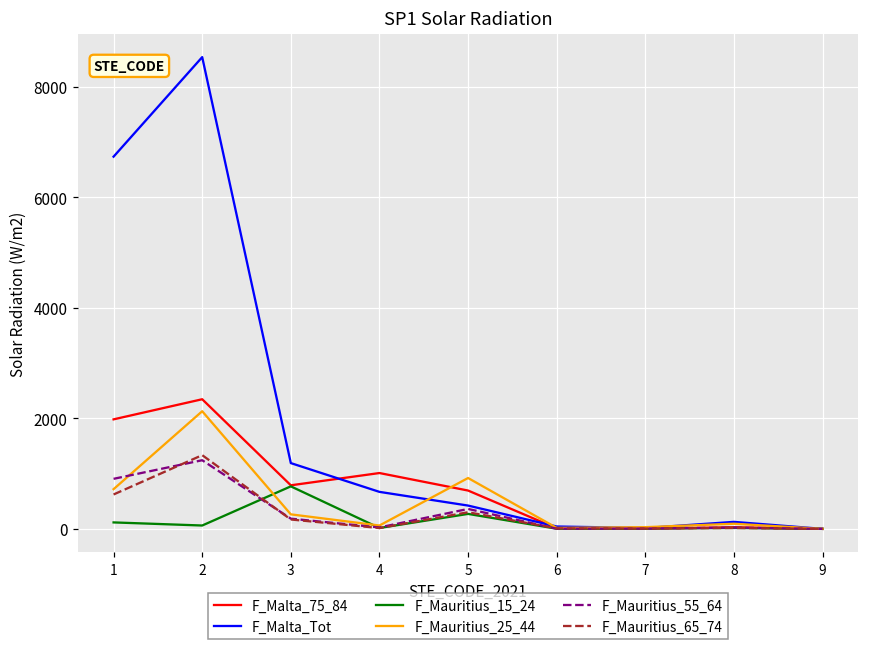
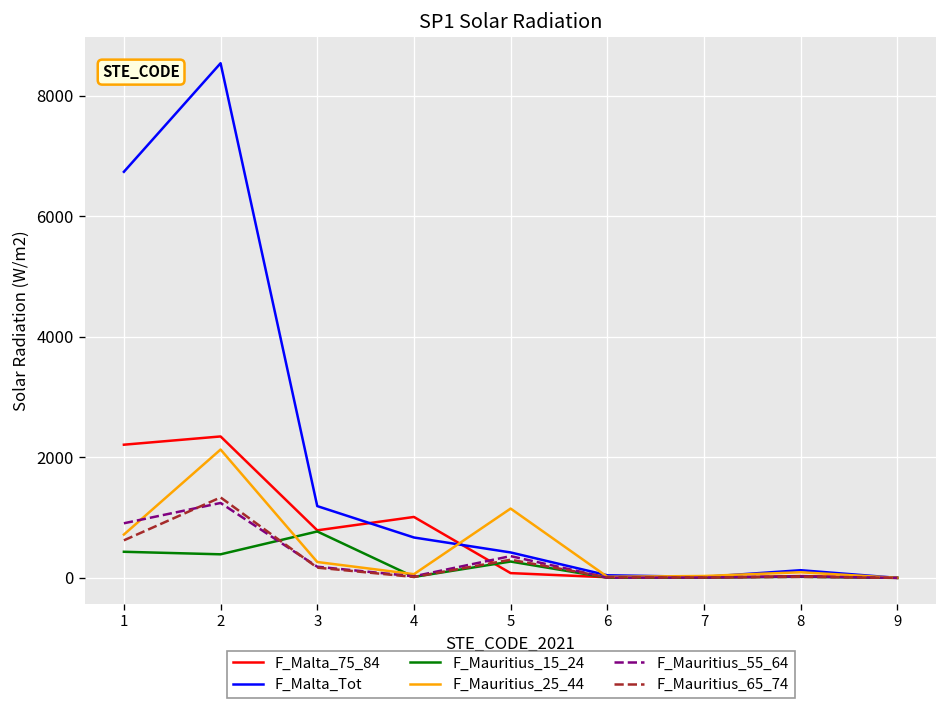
  {
    "F_Malta_75_84": {
-     "1": 2000,
+     "1": 2200,
      "2": 2300,
      "4": 1000,
-     "5": 700
+     "5": 100
    },
    "F_Malta_Tot": {
      "1": 6700,
      "2": 8500,
      "3": 1200,
      "4": 700,
      "5": 400
    },
    "F_Mauritius_15_24": {
-     "1": 100,
-     "2": 100
+     "1": 400,
+     "2": 400
    },
    "F_Mauritius_25_44": {
      "1": 700,
      "2": 2100,
      "3": 300,
-     "5": 900
+     "5": 1200
    },
    "F_Mauritius_55_64": {
      "1": 900,
      "2": 1200,
      "5": 400
    },
    "F_Mauritius_65_74": {
      "1": 600,
      "2": 1300
    }
  }
